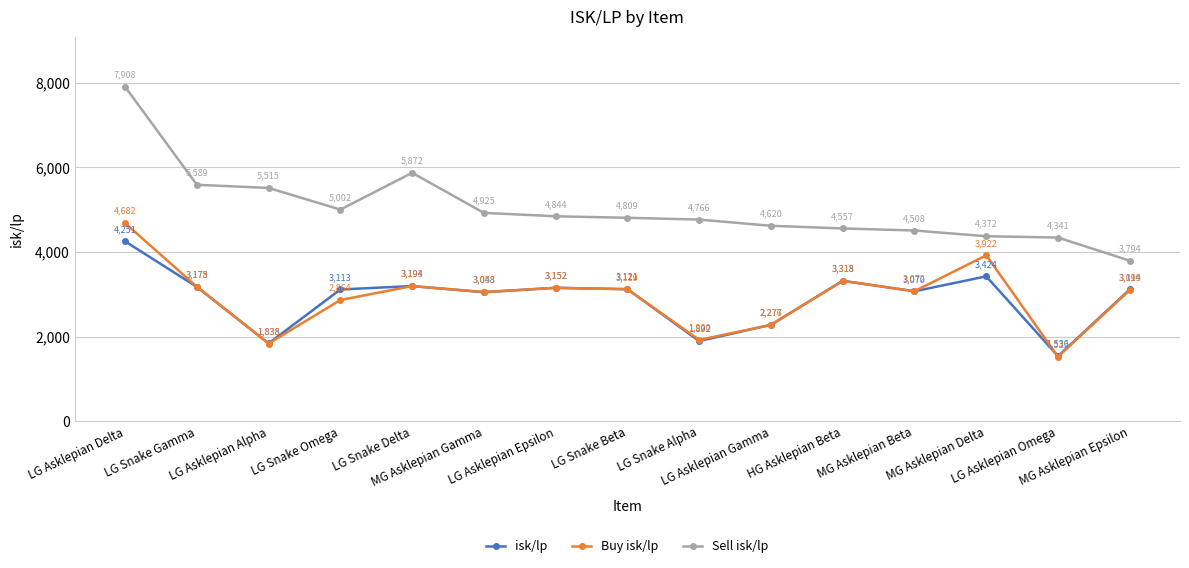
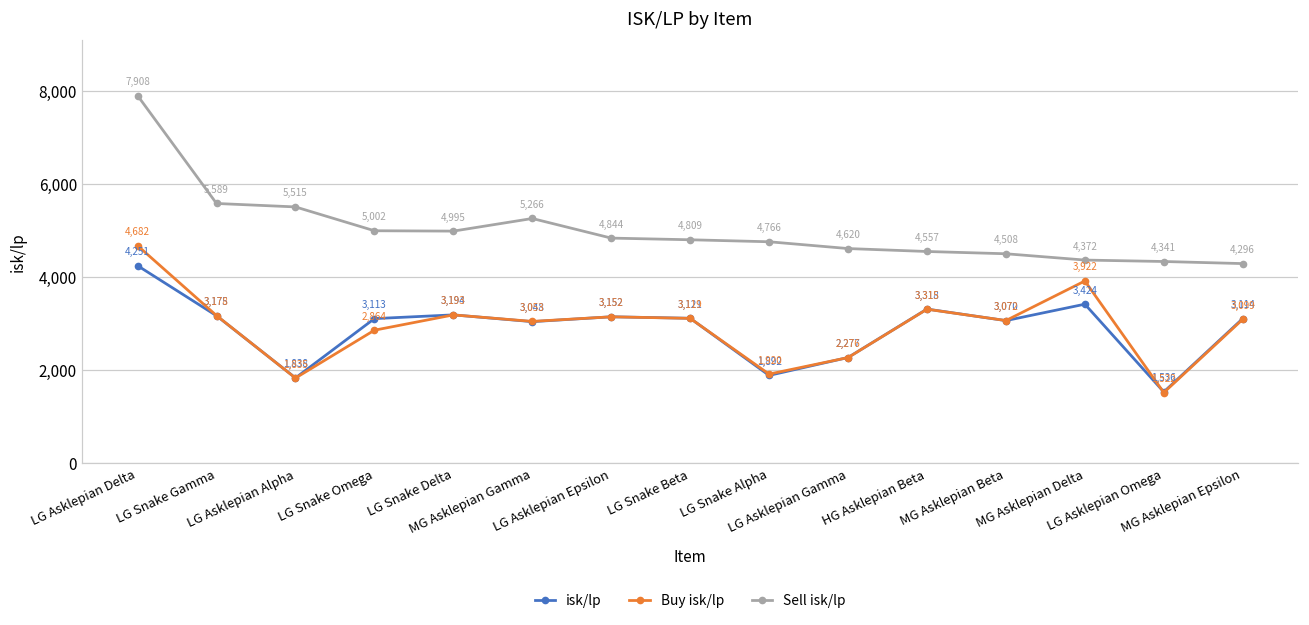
  {
    "isk/lp": {
      "LG Snake Omega": "3,113",
      "MG Asklepian Delta": "3,424"
    },
    "Buy isk/lp": {
      "LG Asklepian Delta": "4,682",
      "MG Asklepian Delta": "3,922"
    },
    "Sell isk/lp": {
      "LG Asklepian Delta": "7,908",
      "LG Snake Gamma": "5,589",
      "LG Asklepian Alpha": "5,515",
      "LG Snake Omega": "5,002",
-     "LG Snake Delta": "5,872",
-     "MG Asklepian Gamma": "4,925",
+     "LG Snake Delta": "4,995",
+     "MG Asklepian Gamma": "5,266",
      "LG Asklepian Epsilon": "4,844",
      "LG Snake Beta": "4,809",
      "LG Snake Alpha": "4,766",
      "LG Asklepian Gamma": "4,620",
      "HG Asklepian Beta": "4,557",
      "MG Asklepian Beta": "4,508",
      "MG Asklepian Delta": "4,372",
      "LG Asklepian Omega": "4,341",
-     "MG Asklepian Epsilon": "3,794"
+     "MG Asklepian Epsilon": "4,296"
    }
  }
